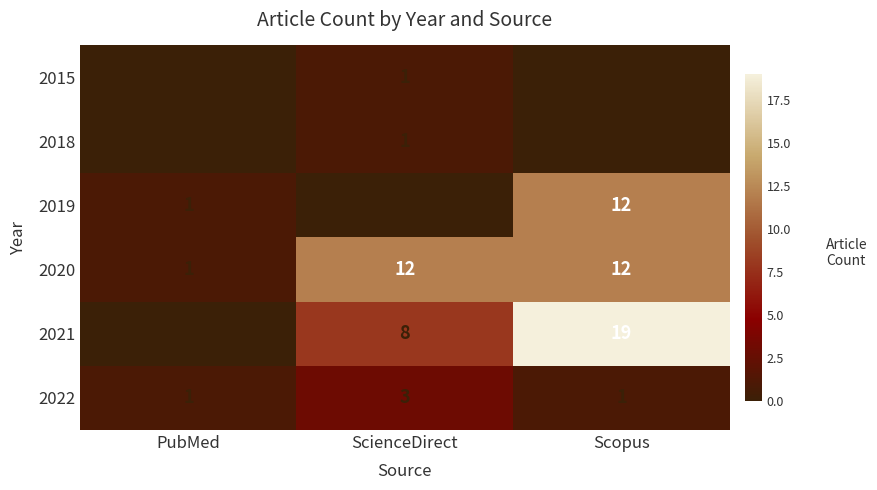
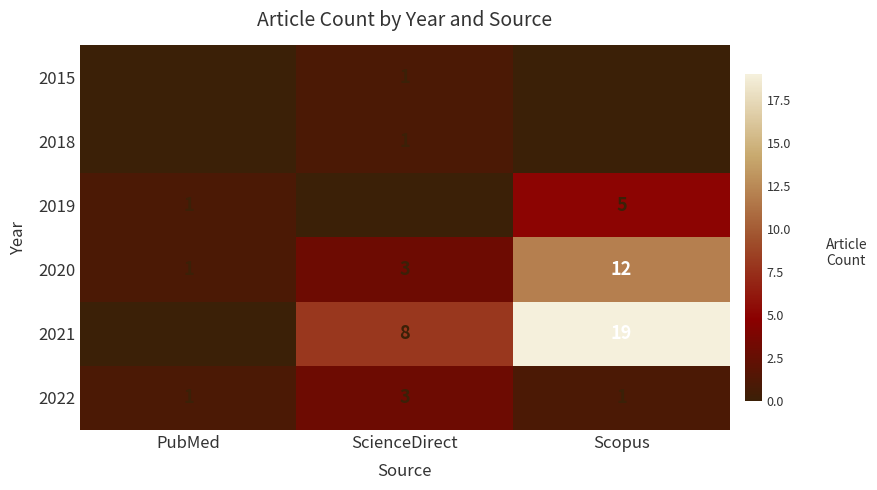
  {
    "2019": {
-     "Scopus": 12
+     "Scopus": 5
    },
    "2020": {
-     "ScienceDirect": 12,
+     "ScienceDirect": 3,
      "Scopus": 12
    },
    "2021": {
      "ScienceDirect": 8
    },
    "2022": {
      "ScienceDirect": 3
    }
  }
